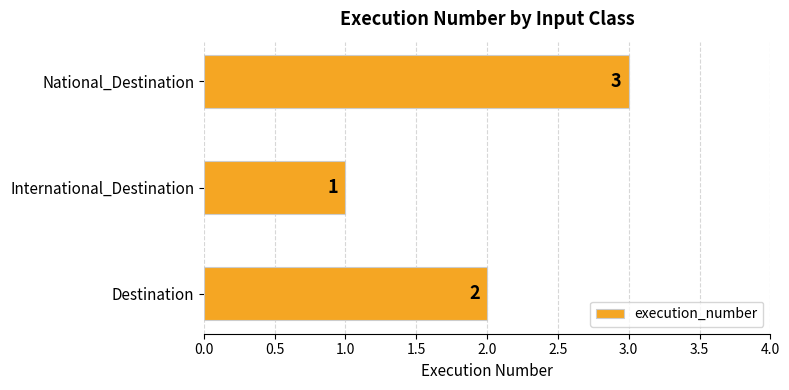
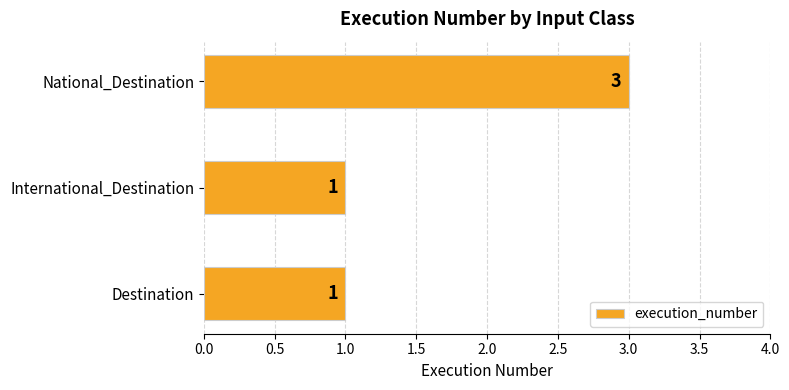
  {
    "National_Destination": 3,
    "International_Destination": 1,
-   "Destination": 2
+   "Destination": 1
  }
